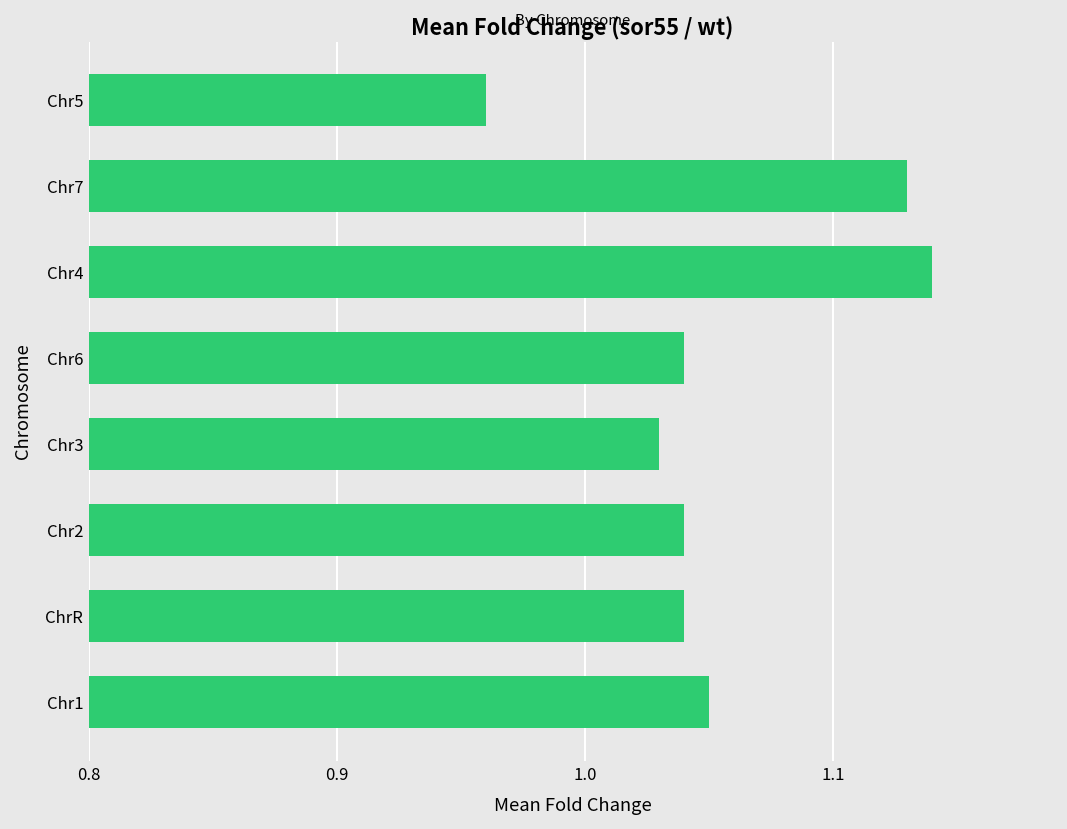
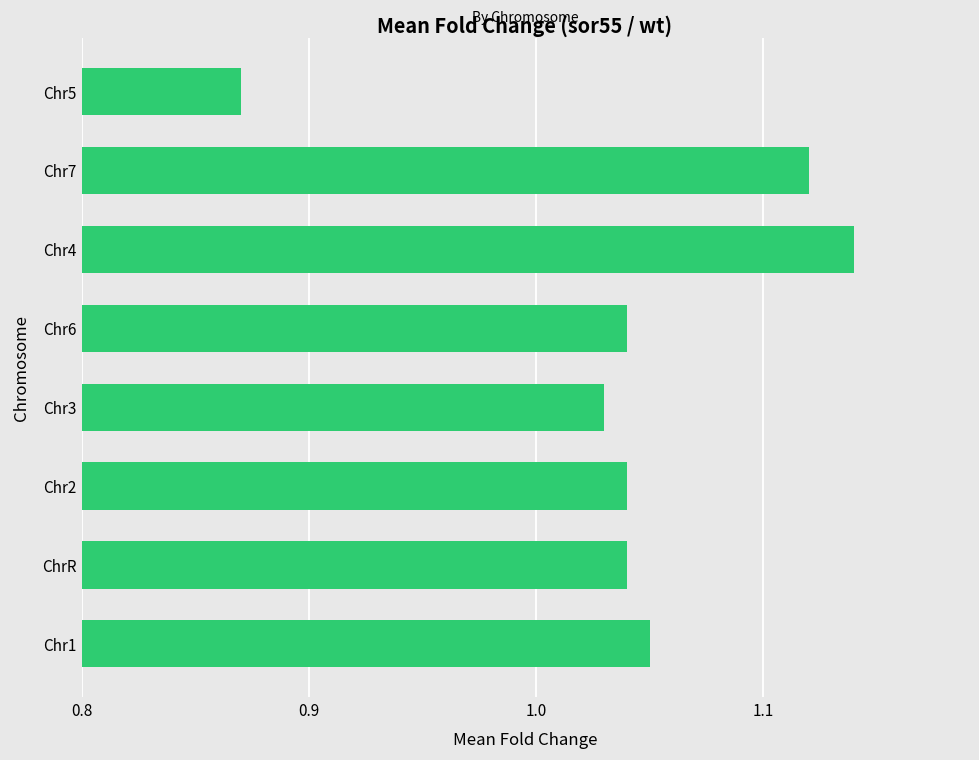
  {
-   "Chr5": 0.96,
-   "Chr7": 1.13,
+   "Chr5": 0.87,
+   "Chr7": 1.12,
    "Chr4": 1.14,
    "Chr6": 1.04,
    "Chr3": 1.03,
    "Chr2": 1.04,
    "ChrR": 1.04,
    "Chr1": 1.05
  }
